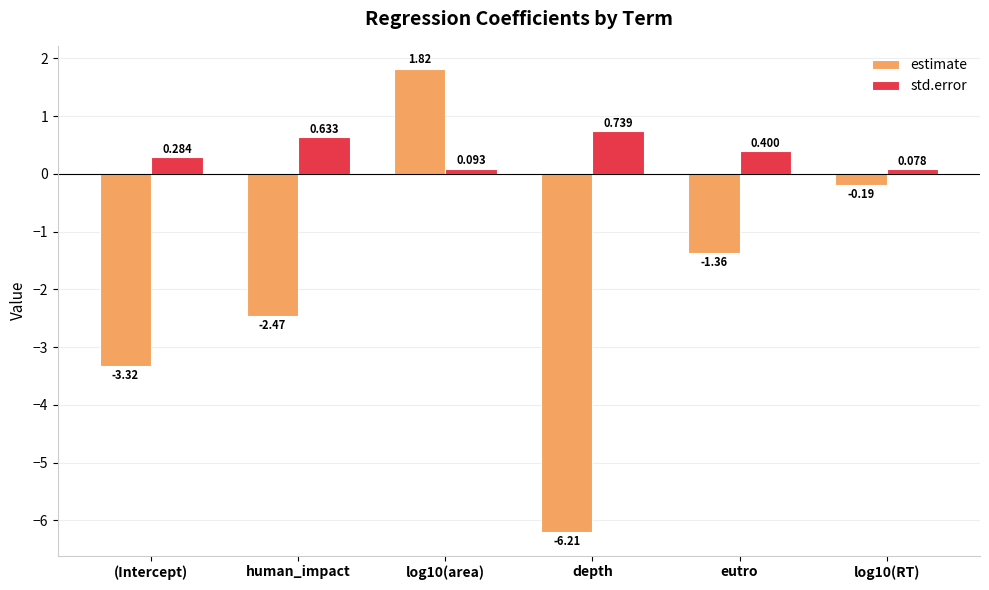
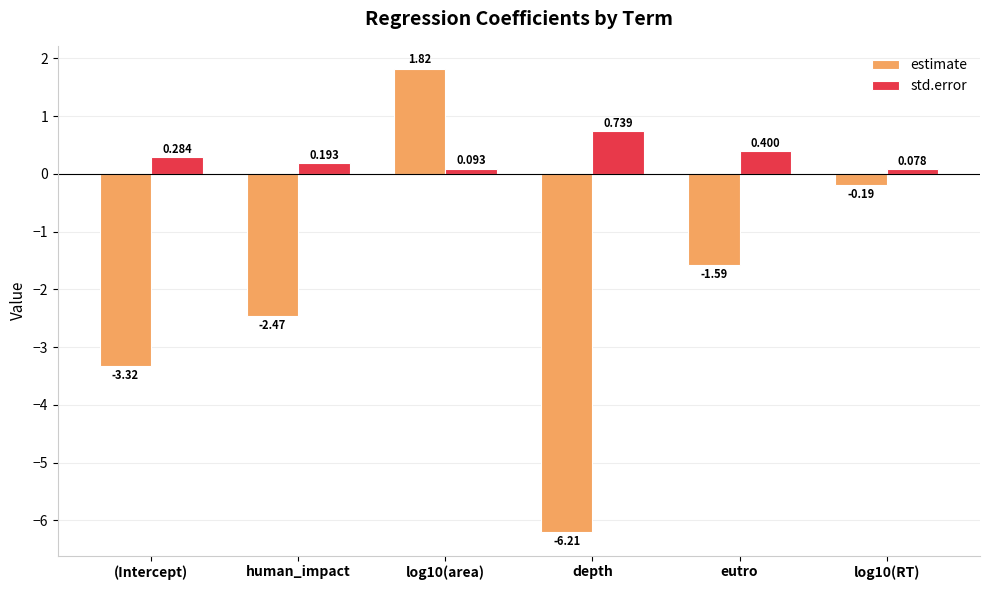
  {
    "estimate": {
      "(Intercept)": -3.32,
      "human_impact": -2.47,
      "log10(area)": 1.82,
      "depth": -6.21,
-     "eutro": -1.36,
+     "eutro": -1.59,
      "log10(RT)": -0.19
    },
    "std.error": {
      "(Intercept)": 0.284,
-     "human_impact": 0.633,
+     "human_impact": 0.193,
      "log10(area)": 0.093,
      "depth": 0.739,
      "eutro": 0.400,
      "log10(RT)": 0.078
    }
  }
